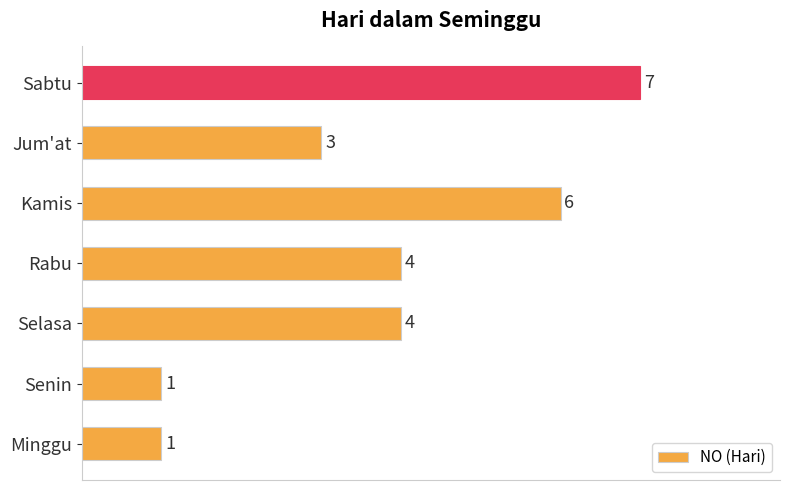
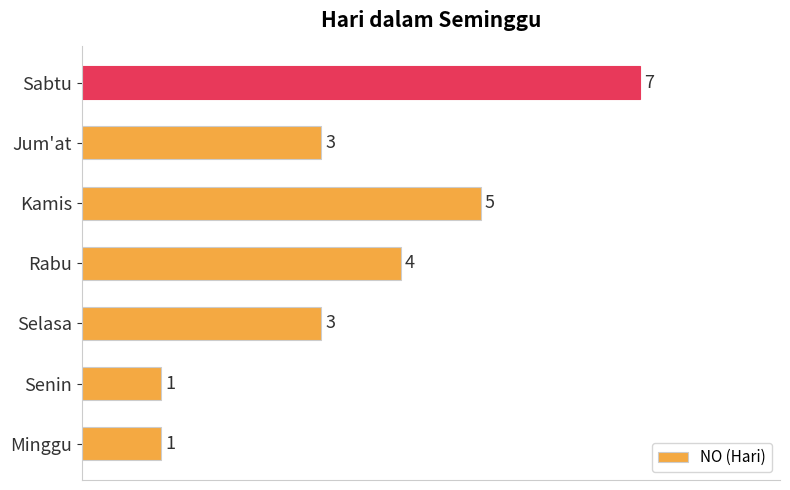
  {
    "Sabtu": 7,
    "Jum'at": 3,
-   "Kamis": 6,
+   "Kamis": 5,
    "Rabu": 4,
-   "Selasa": 4,
+   "Selasa": 3,
    "Senin": 1,
    "Minggu": 1
  }
